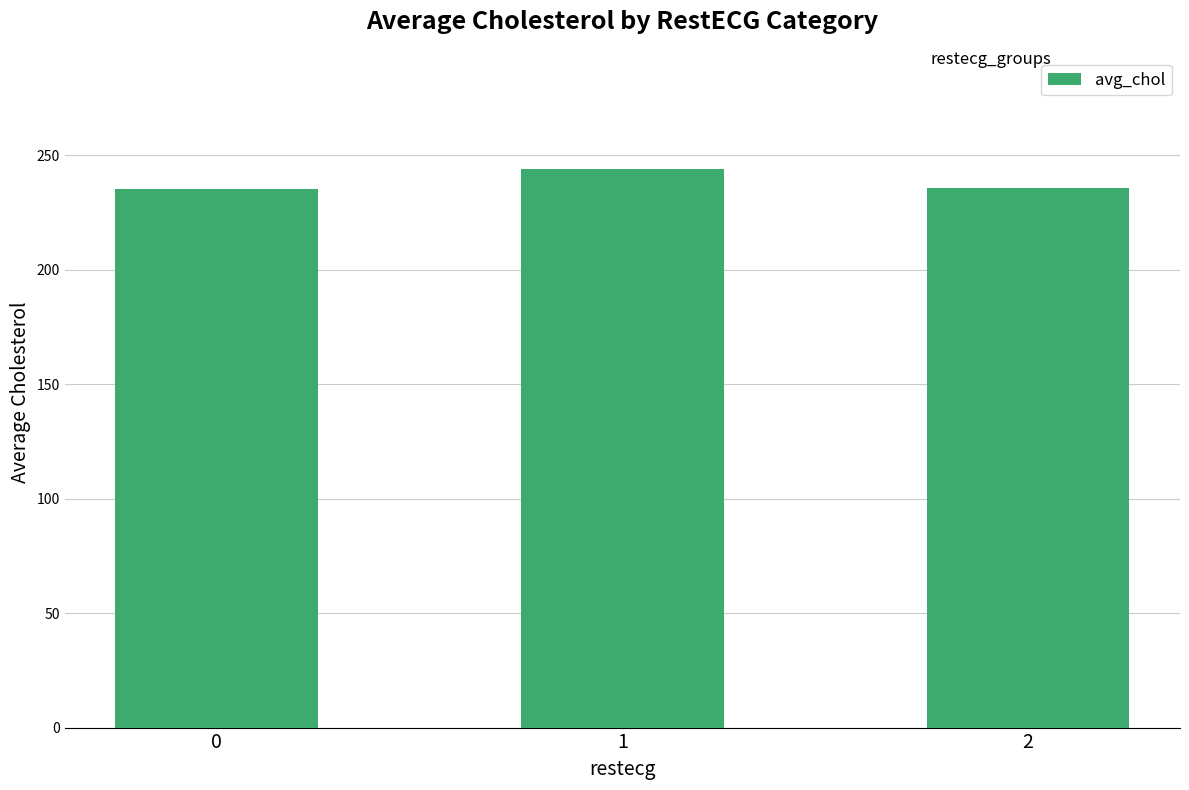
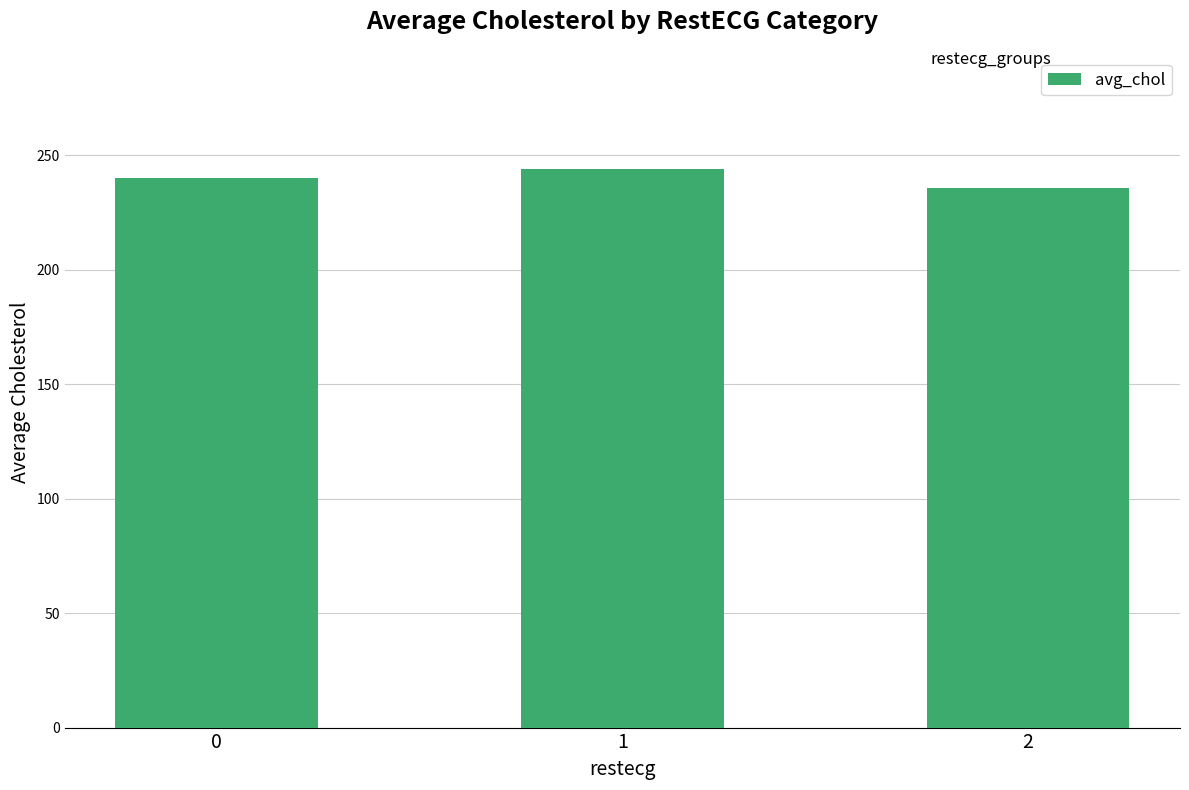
  {
-   "0": 235,
+   "0": 240,
    "1": 244,
    "2": 236
  }
